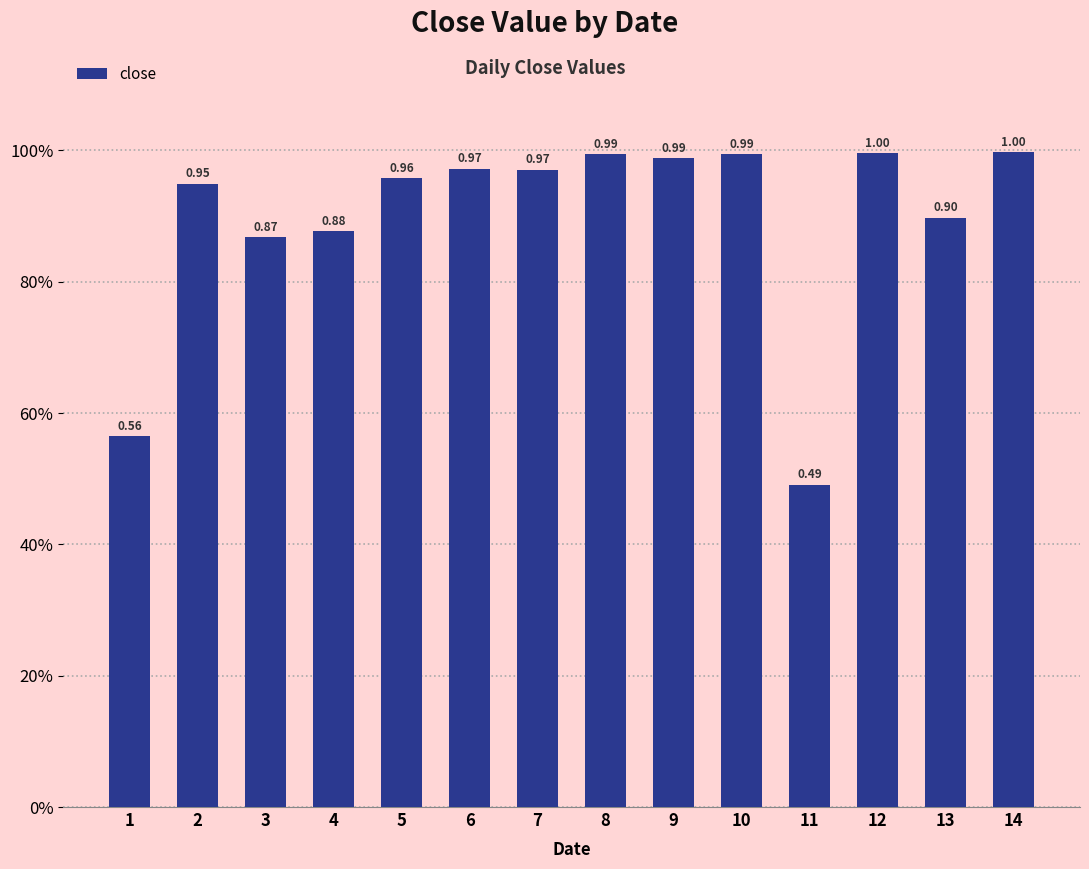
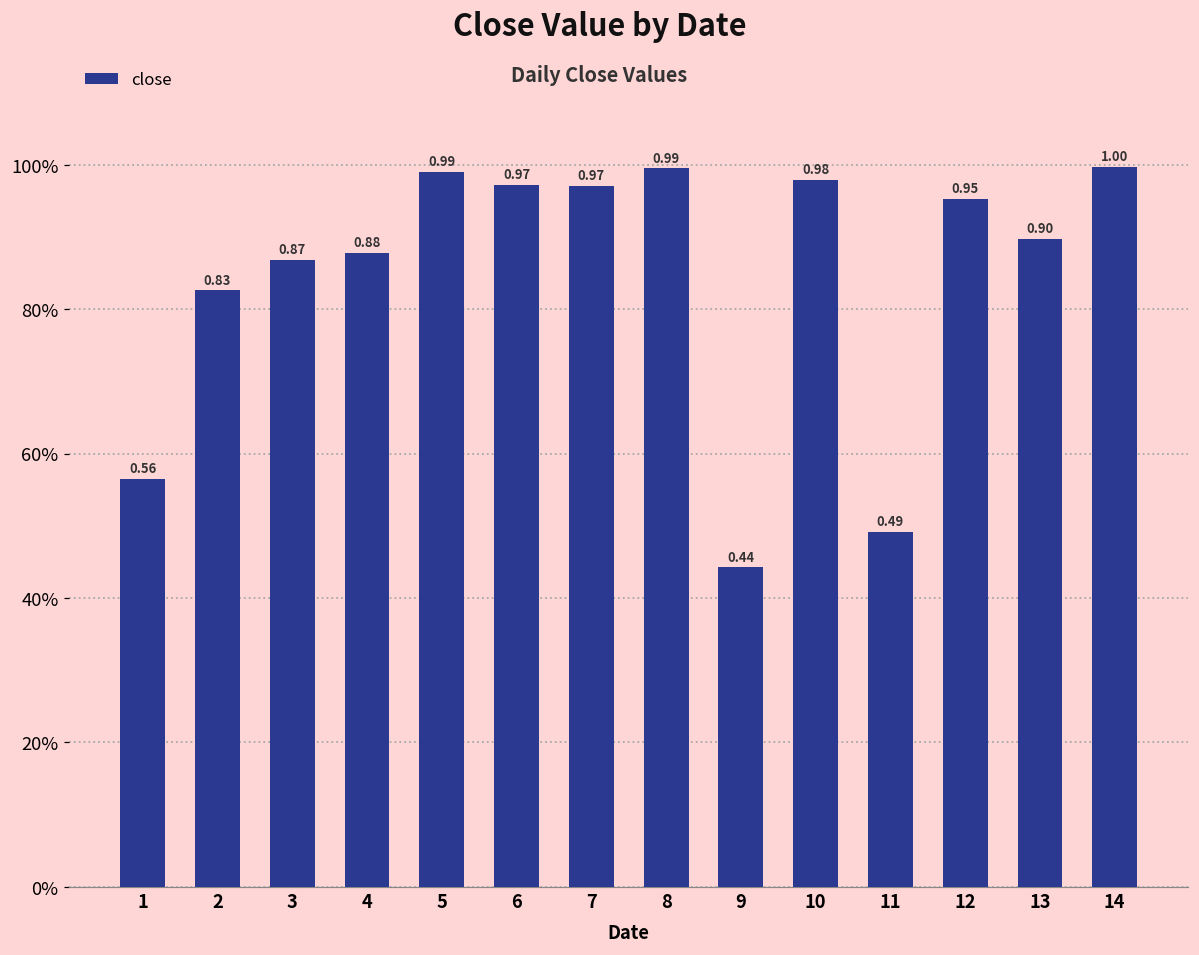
  {
    "1": 0.56,
-   "2": 0.95,
+   "2": 0.83,
    "3": 0.87,
    "4": 0.88,
-   "5": 0.96,
+   "5": 0.99,
    "6": 0.97,
    "7": 0.97,
    "8": 0.99,
-   "9": 0.99,
-   "10": 0.99,
+   "9": 0.44,
+   "10": 0.98,
    "11": 0.49,
-   "12": 1.00,
+   "12": 0.95,
    "13": 0.90,
    "14": 1.00
  }
